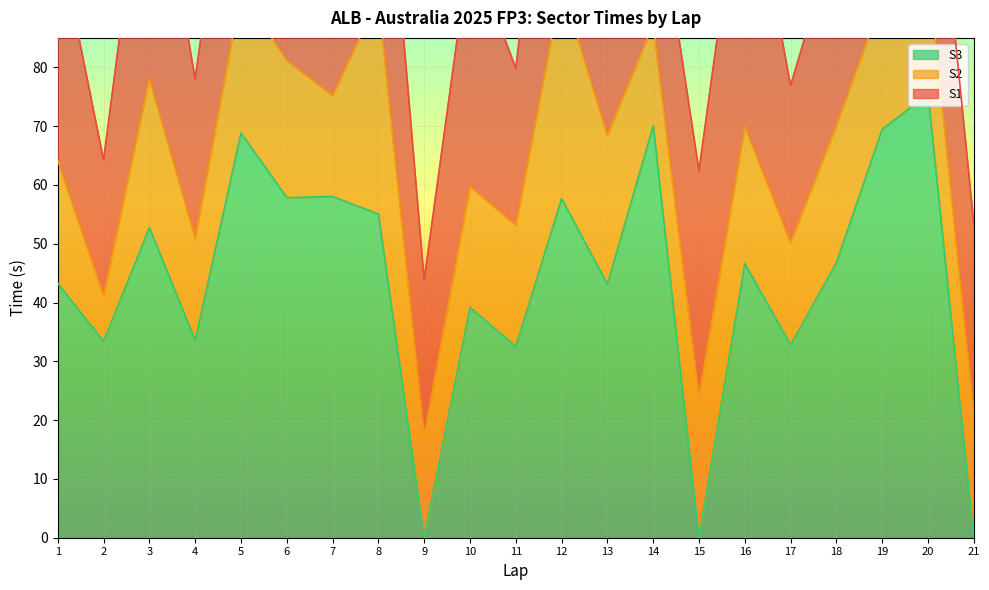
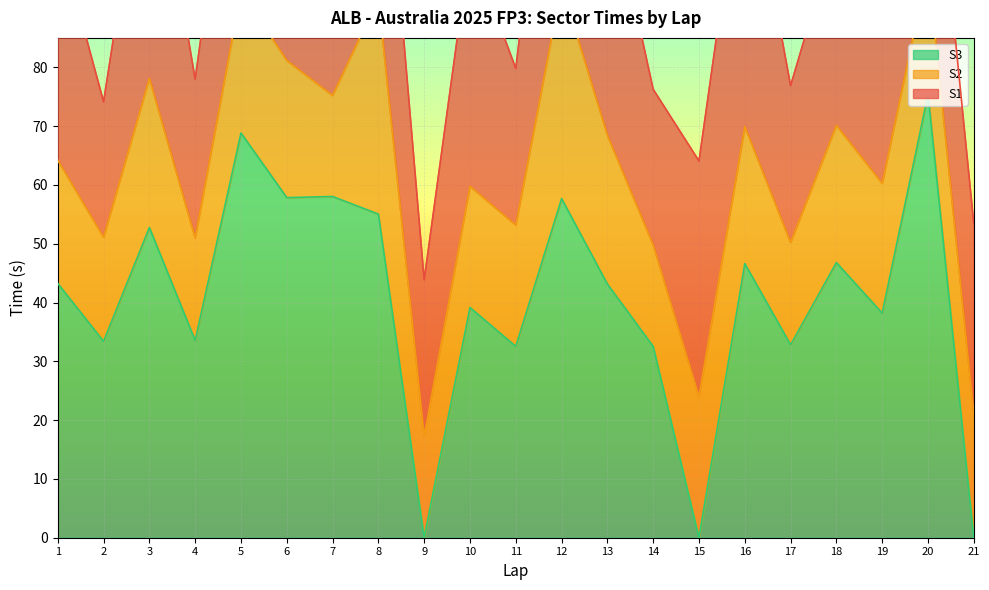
  {
    "S3": {
      "1": 43,
      "2": 33,
      "3": 53,
      "4": 34,
      "5": 69,
      "6": 58,
      "7": 58,
      "8": 55,
      "9": 0,
      "10": 39,
      "11": 33,
      "12": 58,
      "13": 43,
-     "14": 70,
+     "14": 33,
      "15": 0,
      "16": 47,
      "17": 33,
      "18": 47,
-     "19": 69,
+     "19": 38,
      "21": 0
    },
    "S2": {
      "1": 21,
-     "2": 8,
+     "2": 18,
      "3": 25,
      "4": 17,
      "6": 23,
      "7": 17,
      "9": 17,
      "10": 21,
      "11": 21,
      "13": 25,
      "15": 24,
      "16": 23,
      "17": 17,
      "18": 23,
      "21": 21
    },
    "S1": {
      "2": 23,
      "4": 27,
      "9": 27,
      "11": 27,
-     "15": 38,
+     "15": 40,
      "17": 27,
      "21": 32
    }
  }
